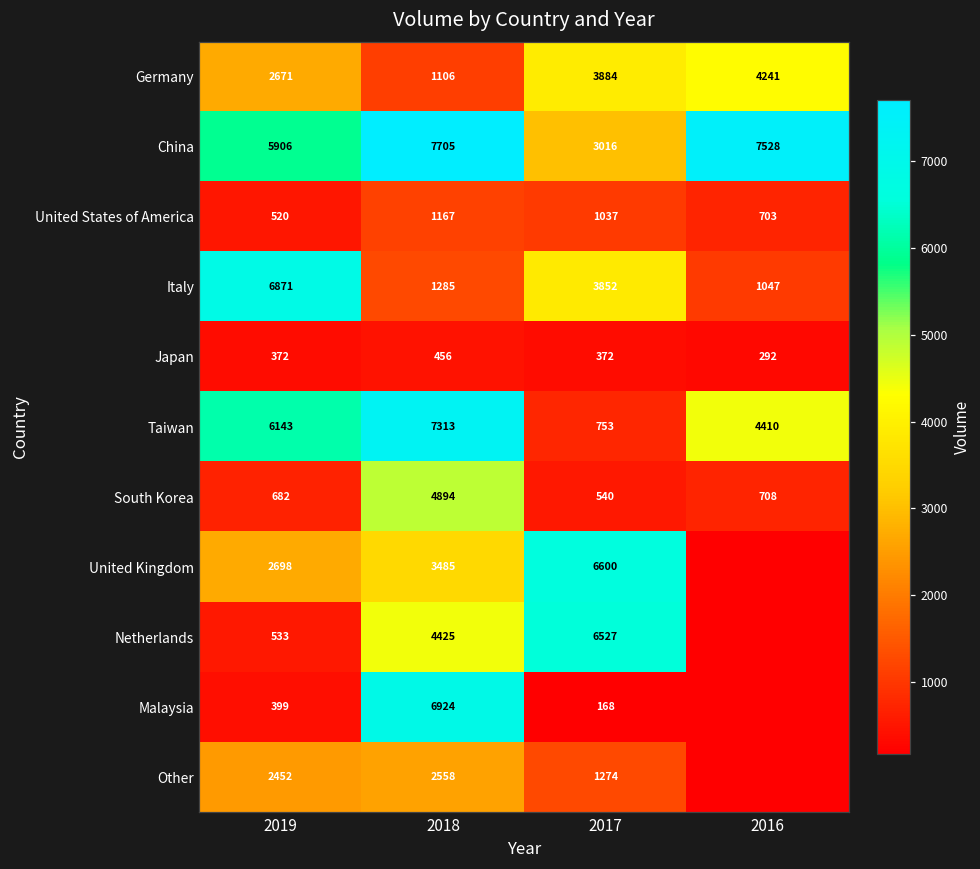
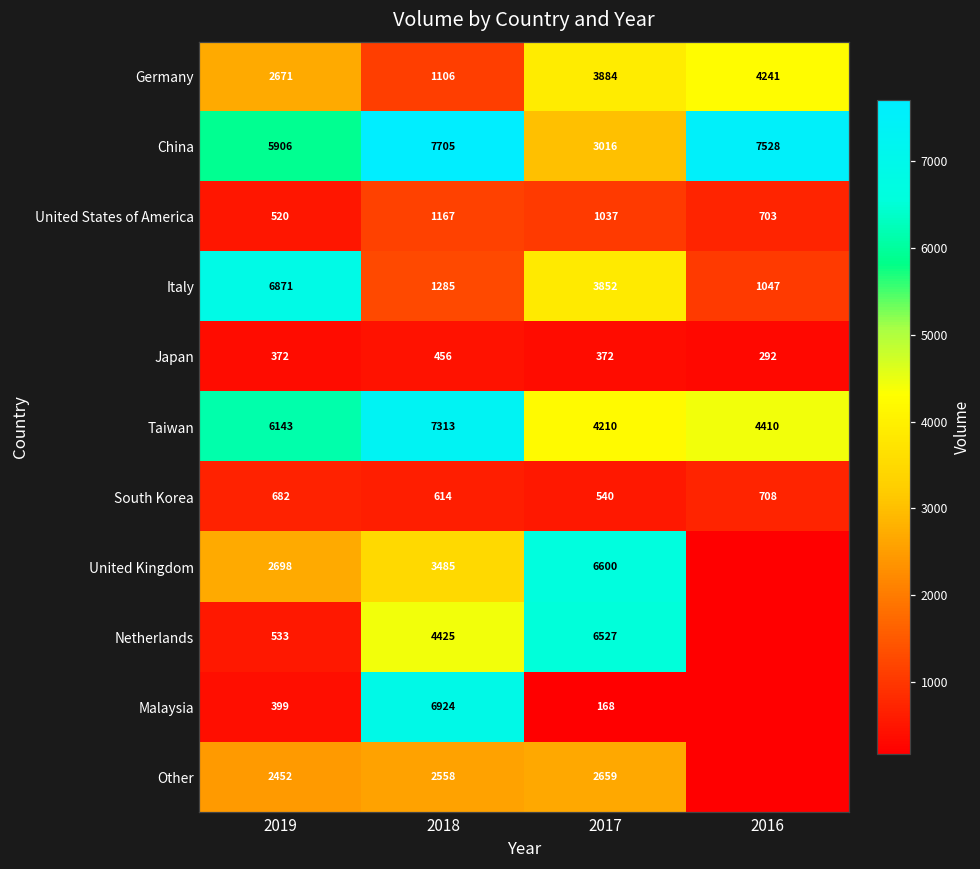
  {
    "Germany": {
      "2019": 2671,
      "2018": 1106,
      "2017": 3884,
      "2016": 4241
    },
    "China": {
      "2019": 5906,
      "2018": 7705,
      "2017": 3016,
      "2016": 7528
    },
    "United States of America": {
      "2019": 520,
      "2018": 1167,
      "2017": 1037,
      "2016": 703
    },
    "Italy": {
      "2019": 6871,
      "2018": 1285,
      "2017": 3852,
      "2016": 1047
    },
    "Japan": {
      "2019": 372,
      "2018": 456,
      "2017": 372,
      "2016": 292
    },
    "Taiwan": {
      "2019": 6143,
      "2018": 7313,
-     "2017": 753,
+     "2017": 4210,
      "2016": 4410
    },
    "South Korea": {
      "2019": 682,
-     "2018": 4894,
+     "2018": 614,
      "2017": 540,
      "2016": 708
    },
    "United Kingdom": {
      "2019": 2698,
      "2018": 3485,
      "2017": 6600
    },
    "Netherlands": {
      "2019": 533,
      "2018": 4425,
      "2017": 6527
    },
    "Malaysia": {
      "2019": 399,
      "2018": 6924,
      "2017": 168
    },
    "Other": {
      "2019": 2452,
      "2018": 2558,
-     "2017": 1274
+     "2017": 2659
    }
  }
